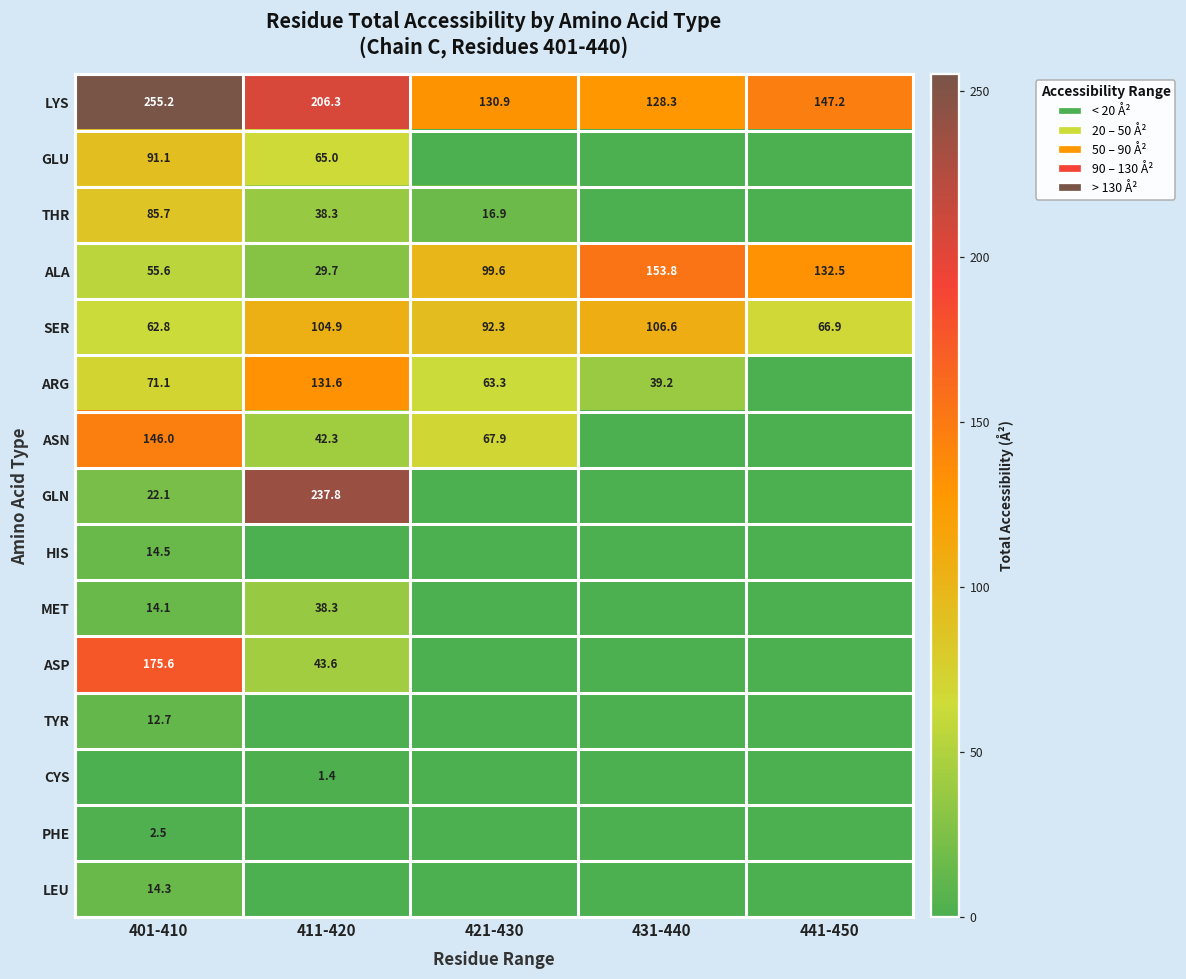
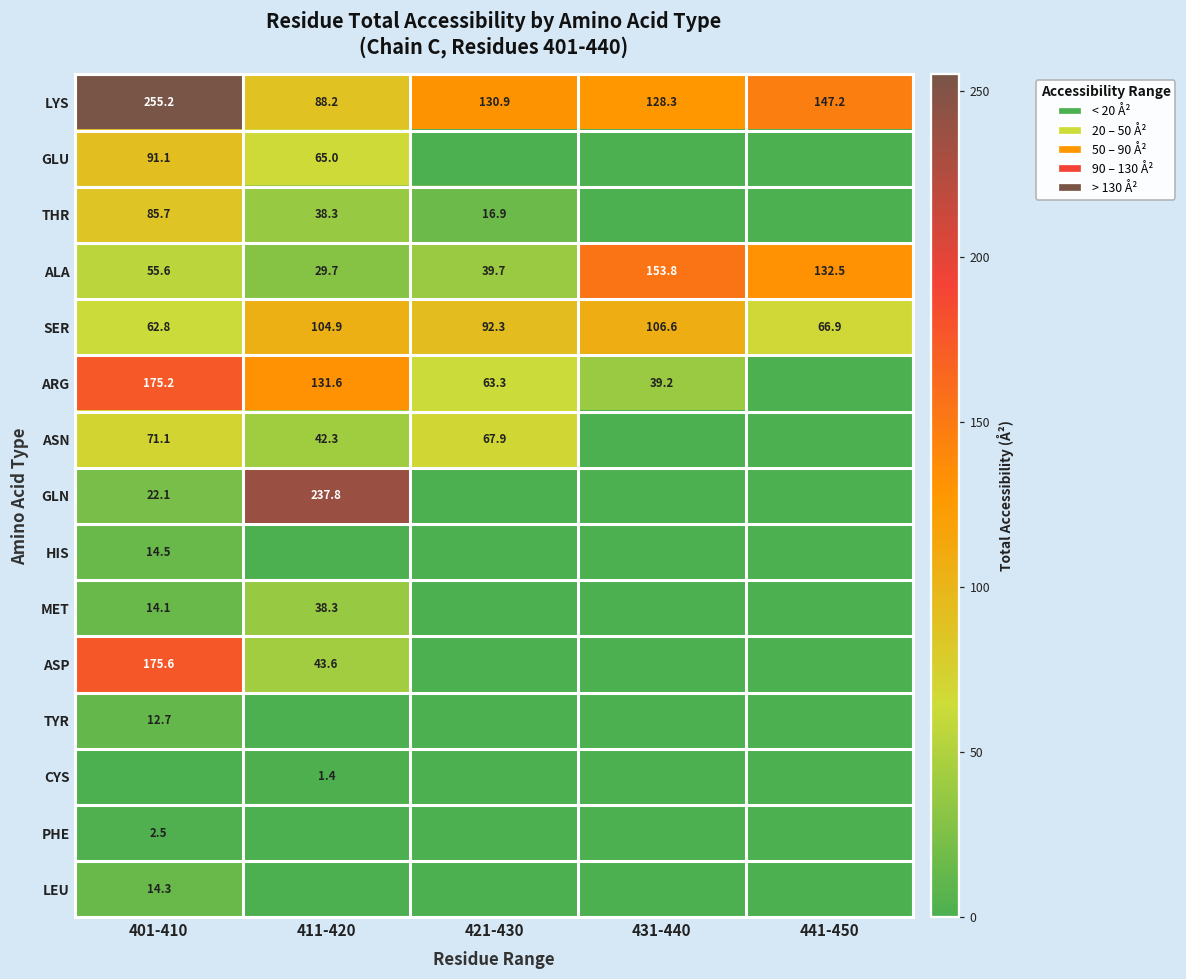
  {
    "LYS": {
      "401-410": 255.2,
-     "411-420": 206.3,
+     "411-420": 88.2,
      "421-430": 130.9,
      "431-440": 128.3,
      "441-450": 147.2
    },
    "GLU": {
      "401-410": 91.1,
      "411-420": 65.0
    },
    "THR": {
      "401-410": 85.7,
      "411-420": 38.3,
      "421-430": 16.9
    },
    "ALA": {
      "401-410": 55.6,
      "411-420": 29.7,
-     "421-430": 99.6,
+     "421-430": 39.7,
      "431-440": 153.8,
      "441-450": 132.5
    },
    "SER": {
      "401-410": 62.8,
      "411-420": 104.9,
      "421-430": 92.3,
      "431-440": 106.6,
      "441-450": 66.9
    },
    "ARG": {
-     "401-410": 71.1,
+     "401-410": 175.2,
      "411-420": 131.6,
      "421-430": 63.3,
      "431-440": 39.2
    },
    "ASN": {
-     "401-410": 146.0,
+     "401-410": 71.1,
      "411-420": 42.3,
      "421-430": 67.9
    },
    "GLN": {
      "401-410": 22.1,
      "411-420": 237.8
    },
    "HIS": {
      "401-410": 14.5
    },
    "MET": {
      "401-410": 14.1,
      "411-420": 38.3
    },
    "ASP": {
      "401-410": 175.6,
      "411-420": 43.6
    },
    "TYR": {
      "401-410": 12.7
    },
    "CYS": {
      "411-420": 1.4
    },
    "PHE": {
      "401-410": 2.5
    },
    "LEU": {
      "401-410": 14.3
    }
  }
